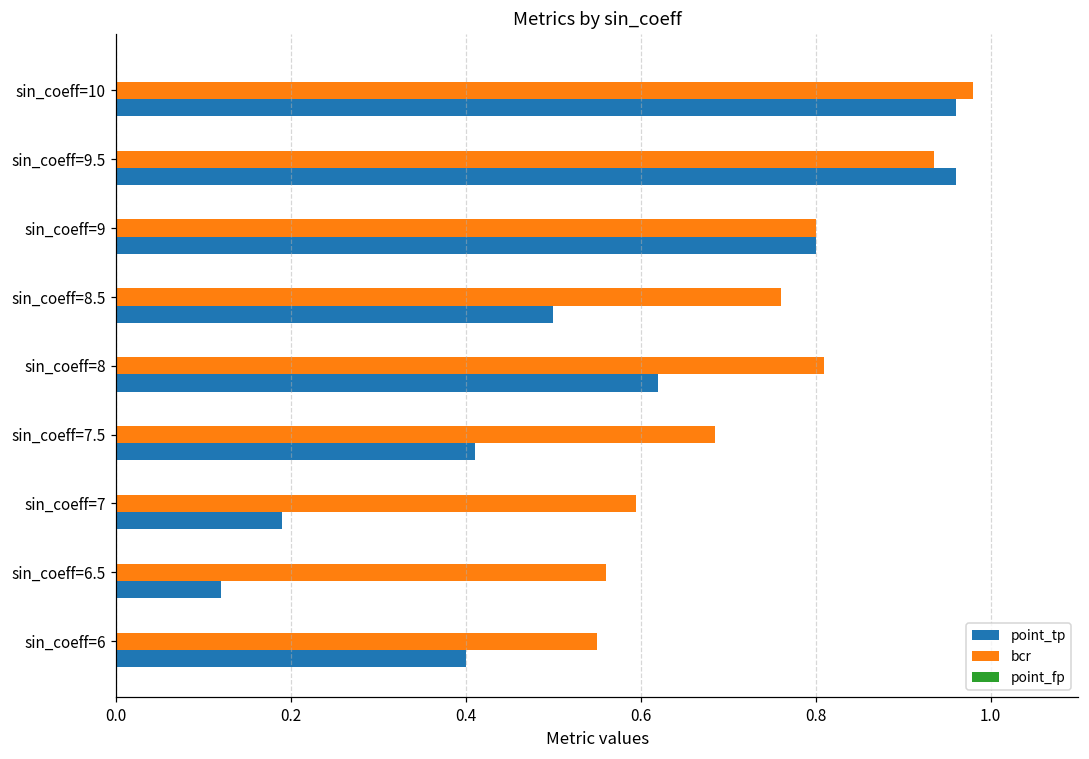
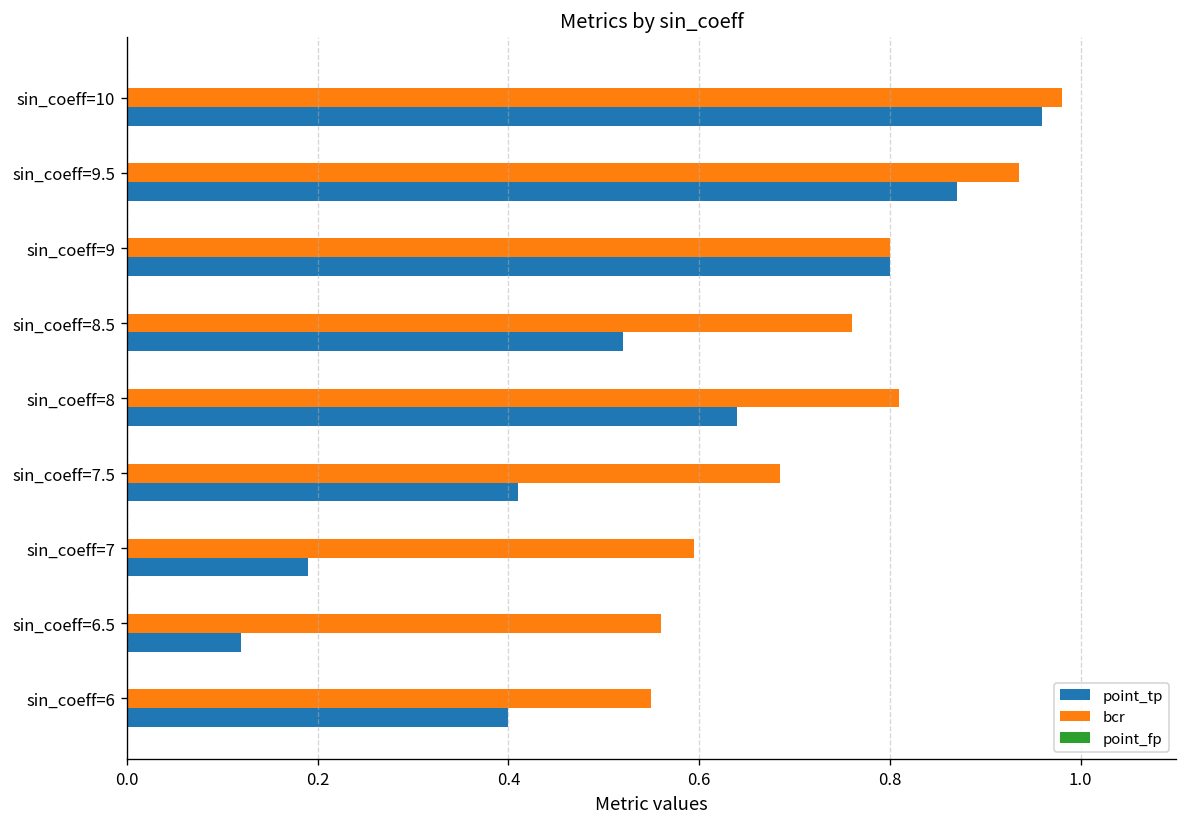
  {
    "point_tp": {
      "sin_coeff=10": 0.96,
-     "sin_coeff=9.5": 0.96,
+     "sin_coeff=9.5": 0.87,
      "sin_coeff=9": 0.80,
-     "sin_coeff=8.5": 0.50,
-     "sin_coeff=8": 0.62,
+     "sin_coeff=8.5": 0.52,
+     "sin_coeff=8": 0.64,
      "sin_coeff=7.5": 0.41,
      "sin_coeff=7": 0.19,
      "sin_coeff=6.5": 0.12,
      "sin_coeff=6": 0.40
    },
    "bcr": {
      "sin_coeff=10": 0.98,
      "sin_coeff=9.5": 0.94,
      "sin_coeff=9": 0.80,
      "sin_coeff=8.5": 0.76,
      "sin_coeff=8": 0.81,
      "sin_coeff=7.5": 0.69,
      "sin_coeff=7": 0.60,
      "sin_coeff=6.5": 0.56,
      "sin_coeff=6": 0.55
    },
    "point_fp": {
      "sin_coeff=10": 0.00,
      "sin_coeff=9.5": 0.00,
      "sin_coeff=9": 0.00,
      "sin_coeff=8.5": 0.00,
      "sin_coeff=8": 0.00,
      "sin_coeff=7.5": 0.00,
      "sin_coeff=7": 0.00,
      "sin_coeff=6.5": 0.00,
      "sin_coeff=6": 0.00
    }
  }
